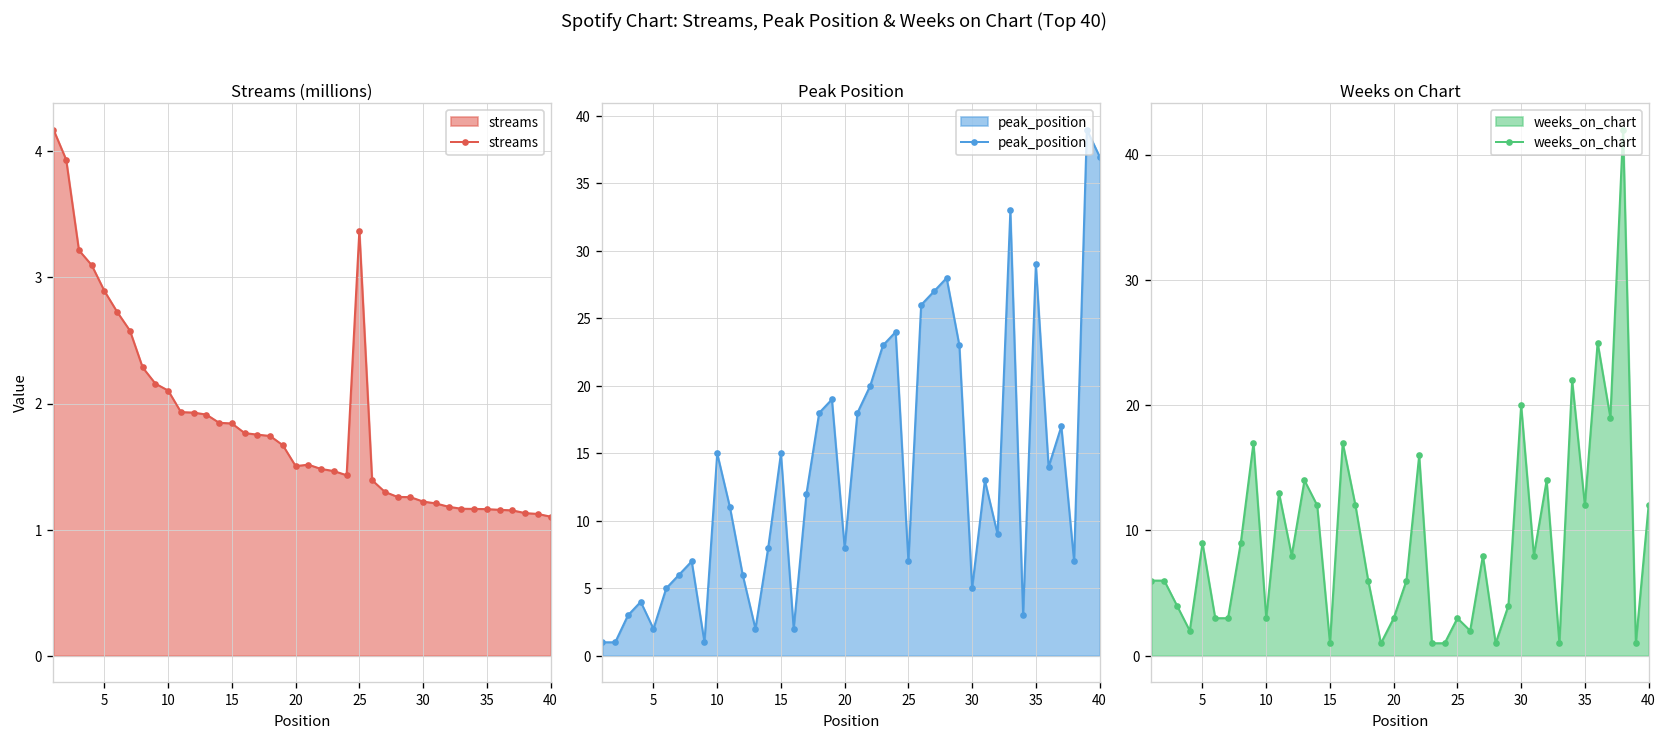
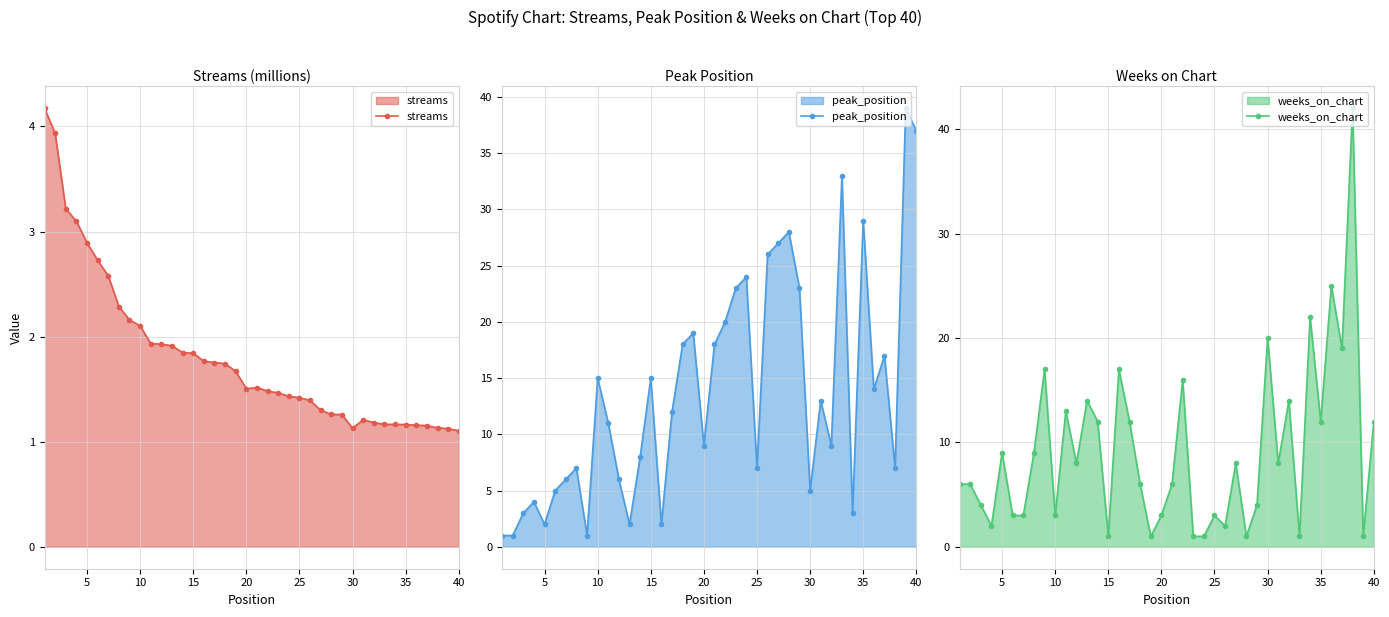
  {
    "Streams (millions)": {
      "5": 2.89,
      "10": 2.10,
      "15": 1.84,
      "20": 1.50,
-     "25": 3.37,
-     "30": 1.22,
+     "25": 1.42,
+     "30": 1.13,
      "35": 1.16,
      "40": 1.10
    },
    "Peak Position": {
      "5": 2,
      "10": 15,
      "15": 15,
-     "20": 8,
+     "20": 9,
      "25": 7,
      "30": 5,
      "35": 29,
      "40": 37
    },
    "Weeks on Chart": {
      "5": 9.0,
      "10": 3.0,
      "15": 1.0,
      "20": 3.0,
      "25": 3.0,
      "30": 20.0,
      "35": 12.0,
      "40": 12.0
    }
  }
